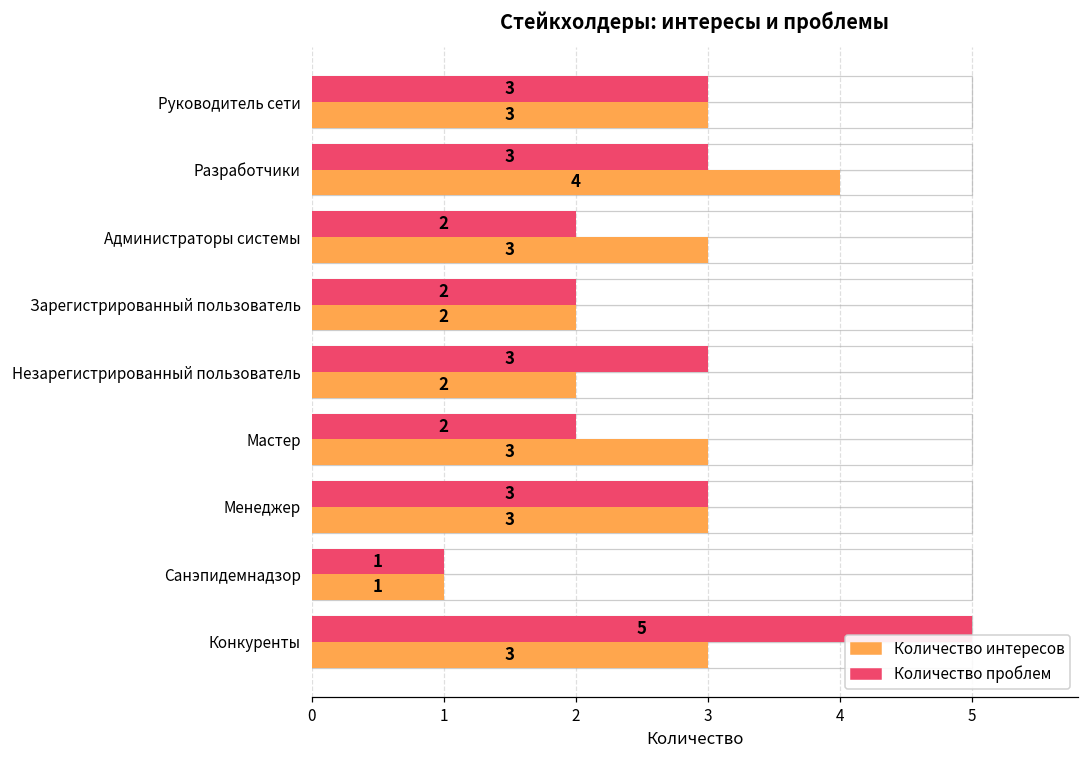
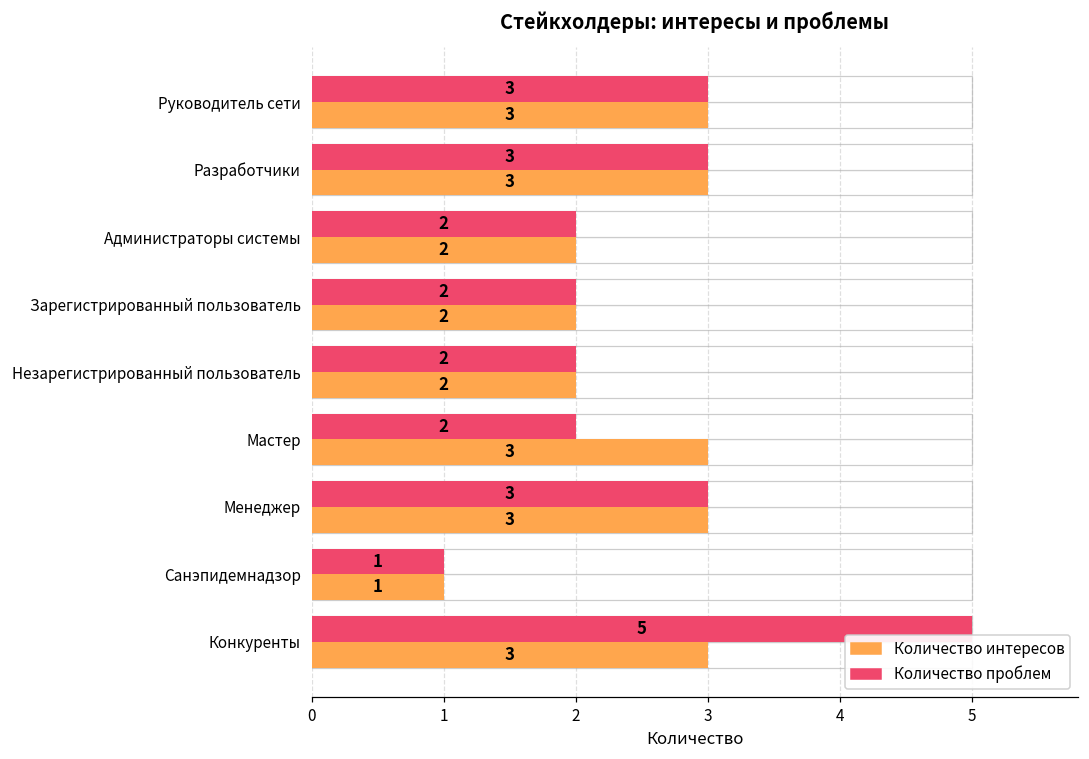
  {
    "Количество интересов": {
-     "Разработчики": 4,
-     "Администраторы системы": 3
+     "Разработчики": 3,
+     "Администраторы системы": 2
    },
    "Количество проблем": {
-     "Незарегистрированный пользователь": 3,
+     "Незарегистрированный пользователь": 2,
      "Конкуренты": 5
    }
  }
